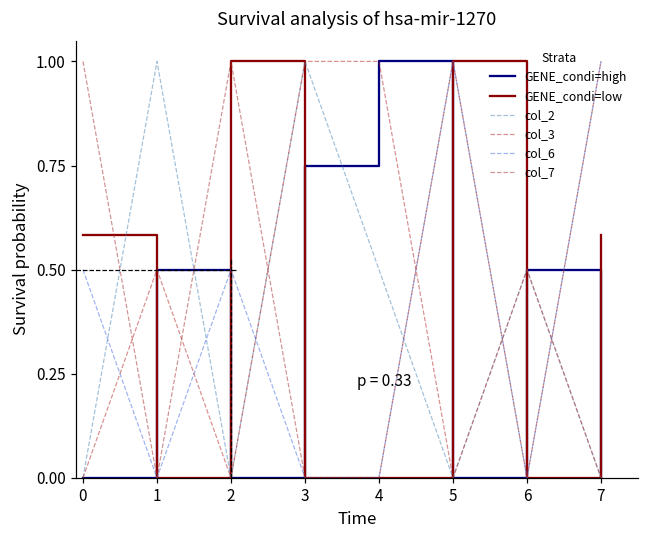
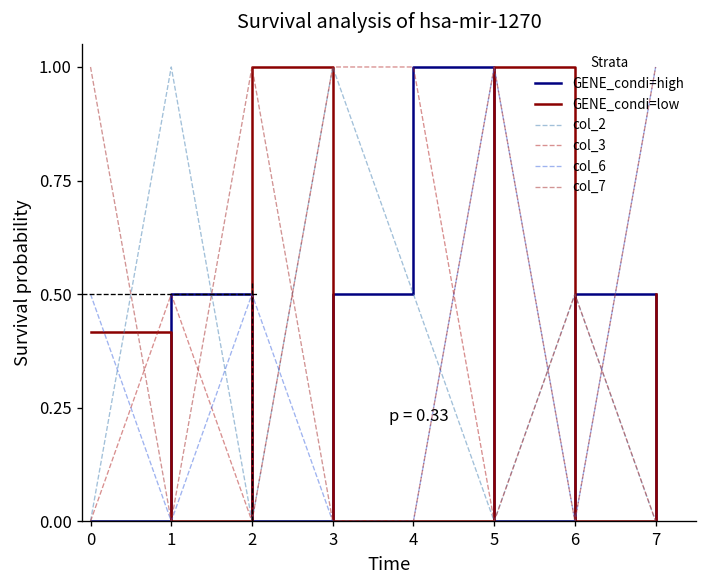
  {
    "GENE_condi=high": {
-     "3": 0.75
+     "3": 0.50
    },
    "GENE_condi=low": {
-     "0": 0.58,
-     "7": 0.58
+     "0": 0.42,
+     "7": 0.50
    }
  }
